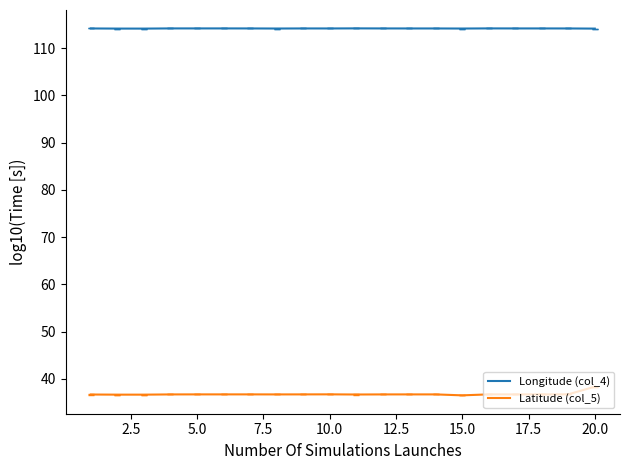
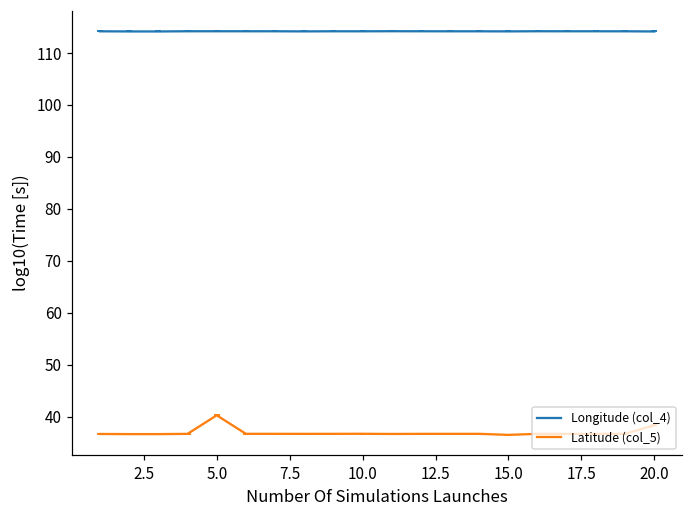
  {
    "Latitude (col_5)": {
-     "5.0": 37,
+     "5.0": 40,
      "10.0": 37,
      "15.0": 36
    }
  }
